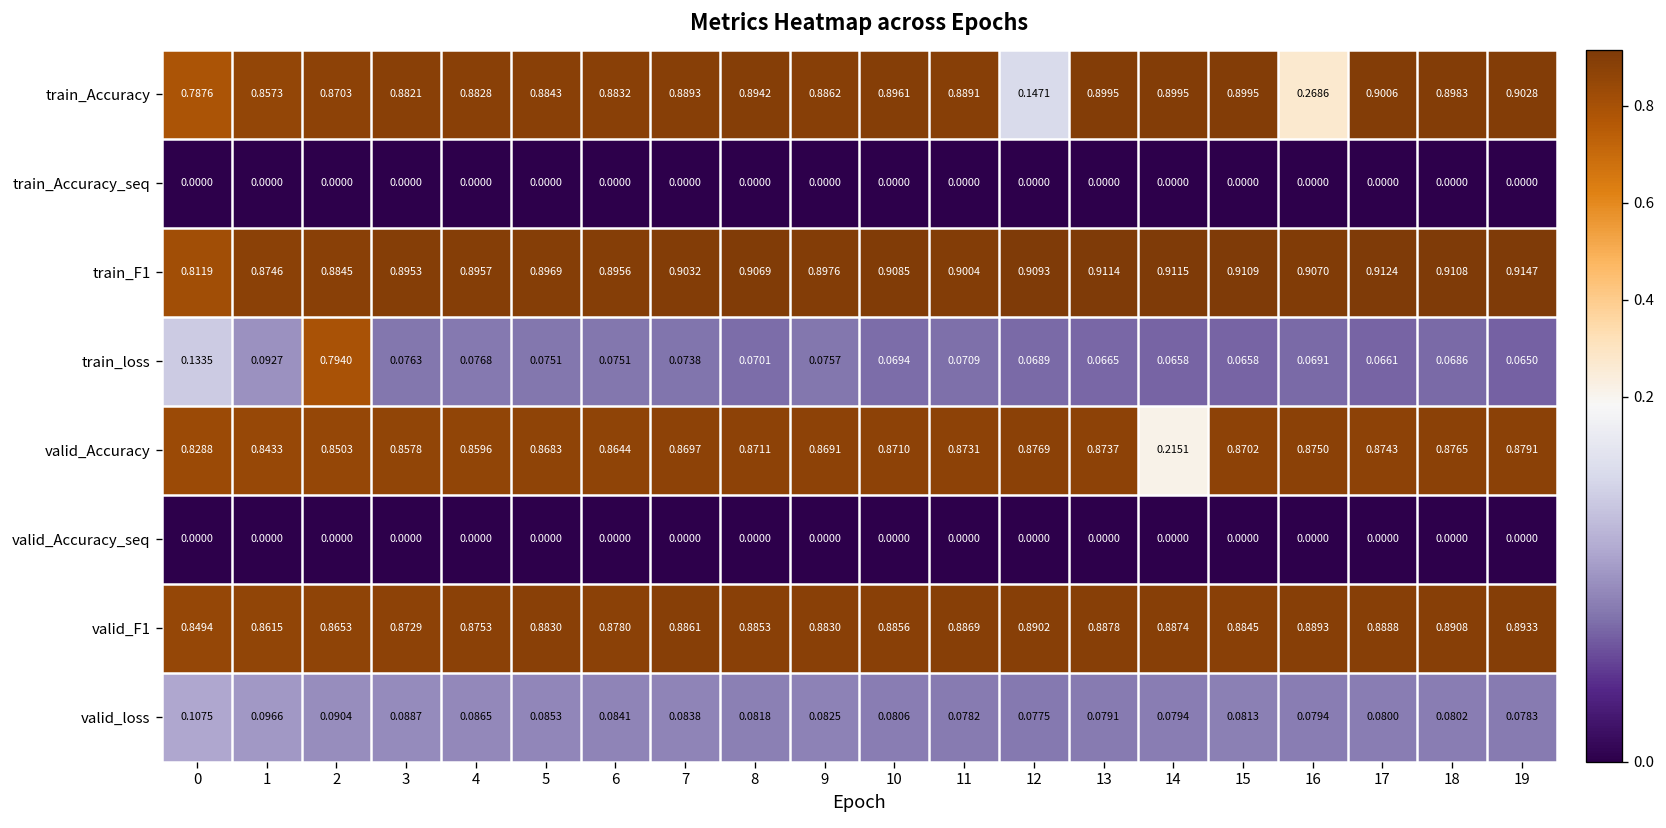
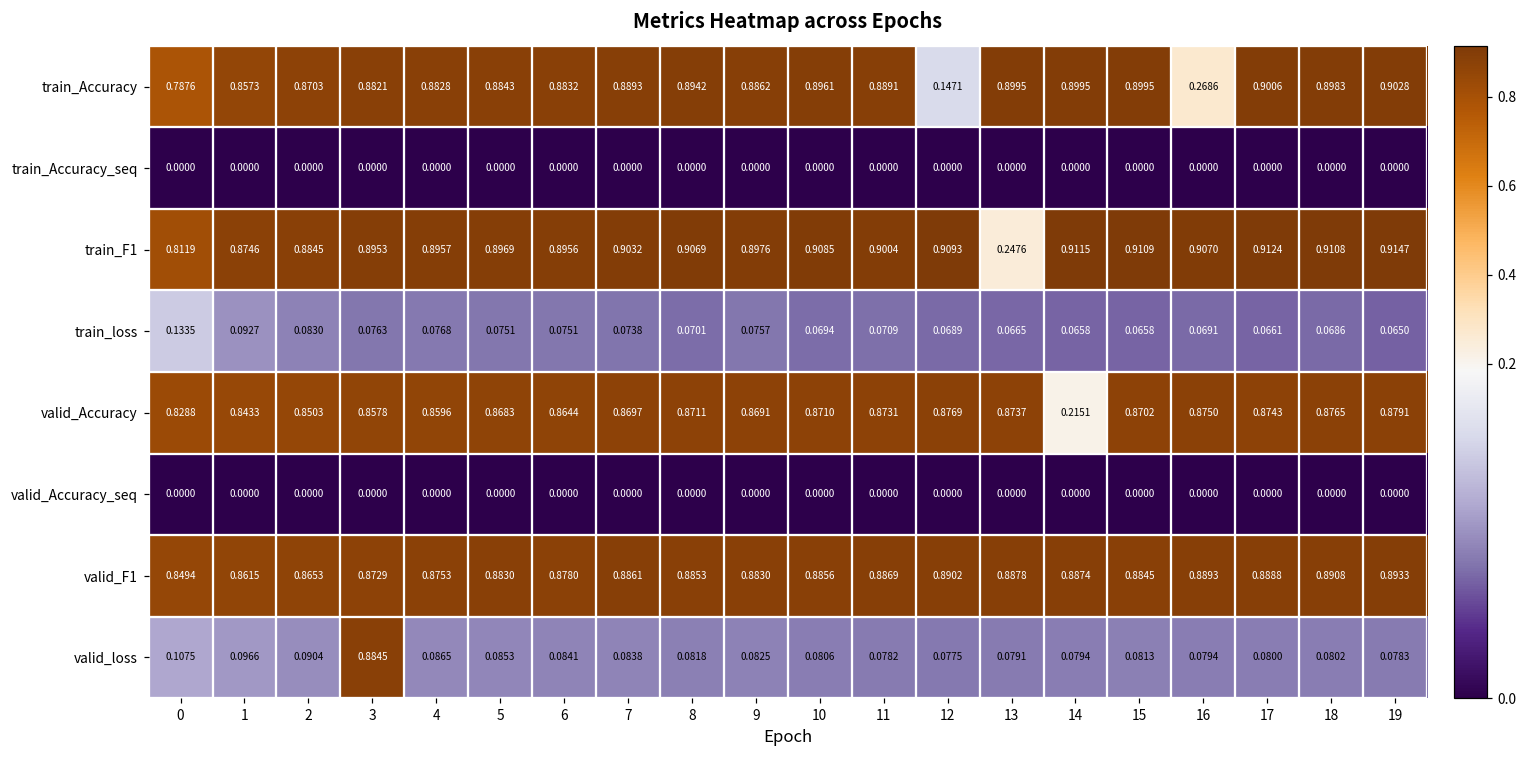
  {
    "train_Accuracy": {
      "0": 0.7876,
      "1": 0.8573,
      "2": 0.8703,
      "3": 0.8821,
      "4": 0.8828,
      "5": 0.8843,
      "6": 0.8832,
      "7": 0.8893,
      "8": 0.8942,
      "9": 0.8862,
      "10": 0.8961,
      "11": 0.8891,
      "12": 0.1471,
      "13": 0.8995,
      "14": 0.8995,
      "15": 0.8995,
      "16": 0.2686,
      "17": 0.9006,
      "18": 0.8983,
      "19": 0.9028
    },
    "train_Accuracy_seq": {
      "0": 0.0000,
      "1": 0.0000,
      "2": 0.0000,
      "3": 0.0000,
      "4": 0.0000,
      "5": 0.0000,
      "6": 0.0000,
      "7": 0.0000,
      "8": 0.0000,
      "9": 0.0000,
      "10": 0.0000,
      "11": 0.0000,
      "12": 0.0000,
      "13": 0.0000,
      "14": 0.0000,
      "15": 0.0000,
      "16": 0.0000,
      "17": 0.0000,
      "18": 0.0000,
      "19": 0.0000
    },
    "train_F1": {
      "0": 0.8119,
      "1": 0.8746,
      "2": 0.8845,
      "3": 0.8953,
      "4": 0.8957,
      "5": 0.8969,
      "6": 0.8956,
      "7": 0.9032,
      "8": 0.9069,
      "9": 0.8976,
      "10": 0.9085,
      "11": 0.9004,
      "12": 0.9093,
-     "13": 0.9114,
+     "13": 0.2476,
      "14": 0.9115,
      "15": 0.9109,
      "16": 0.9070,
      "17": 0.9124,
      "18": 0.9108,
      "19": 0.9147
    },
    "train_loss": {
      "0": 0.1335,
      "1": 0.0927,
-     "2": 0.7940,
+     "2": 0.0830,
      "3": 0.0763,
      "4": 0.0768,
      "5": 0.0751,
      "6": 0.0751,
      "7": 0.0738,
      "8": 0.0701,
      "9": 0.0757,
      "10": 0.0694,
      "11": 0.0709,
      "12": 0.0689,
      "13": 0.0665,
      "14": 0.0658,
      "15": 0.0658,
      "16": 0.0691,
      "17": 0.0661,
      "18": 0.0686,
      "19": 0.0650
    },
    "valid_Accuracy": {
      "0": 0.8288,
      "1": 0.8433,
      "2": 0.8503,
      "3": 0.8578,
      "4": 0.8596,
      "5": 0.8683,
      "6": 0.8644,
      "7": 0.8697,
      "8": 0.8711,
      "9": 0.8691,
      "10": 0.8710,
      "11": 0.8731,
      "12": 0.8769,
      "13": 0.8737,
      "14": 0.2151,
      "15": 0.8702,
      "16": 0.8750,
      "17": 0.8743,
      "18": 0.8765,
      "19": 0.8791
    },
    "valid_Accuracy_seq": {
      "0": 0.0000,
      "1": 0.0000,
      "2": 0.0000,
      "3": 0.0000,
      "4": 0.0000,
      "5": 0.0000,
      "6": 0.0000,
      "7": 0.0000,
      "8": 0.0000,
      "9": 0.0000,
      "10": 0.0000,
      "11": 0.0000,
      "12": 0.0000,
      "13": 0.0000,
      "14": 0.0000,
      "15": 0.0000,
      "16": 0.0000,
      "17": 0.0000,
      "18": 0.0000,
      "19": 0.0000
    },
    "valid_F1": {
      "0": 0.8494,
      "1": 0.8615,
      "2": 0.8653,
      "3": 0.8729,
      "4": 0.8753,
      "5": 0.8830,
      "6": 0.8780,
      "7": 0.8861,
      "8": 0.8853,
      "9": 0.8830,
      "10": 0.8856,
      "11": 0.8869,
      "12": 0.8902,
      "13": 0.8878,
      "14": 0.8874,
      "15": 0.8845,
      "16": 0.8893,
      "17": 0.8888,
      "18": 0.8908,
      "19": 0.8933
    },
    "valid_loss": {
      "0": 0.1075,
      "1": 0.0966,
      "2": 0.0904,
-     "3": 0.0887,
+     "3": 0.8845,
      "4": 0.0865,
      "5": 0.0853,
      "6": 0.0841,
      "7": 0.0838,
      "8": 0.0818,
      "9": 0.0825,
      "10": 0.0806,
      "11": 0.0782,
      "12": 0.0775,
      "13": 0.0791,
      "14": 0.0794,
      "15": 0.0813,
      "16": 0.0794,
      "17": 0.0800,
      "18": 0.0802,
      "19": 0.0783
    }
  }
